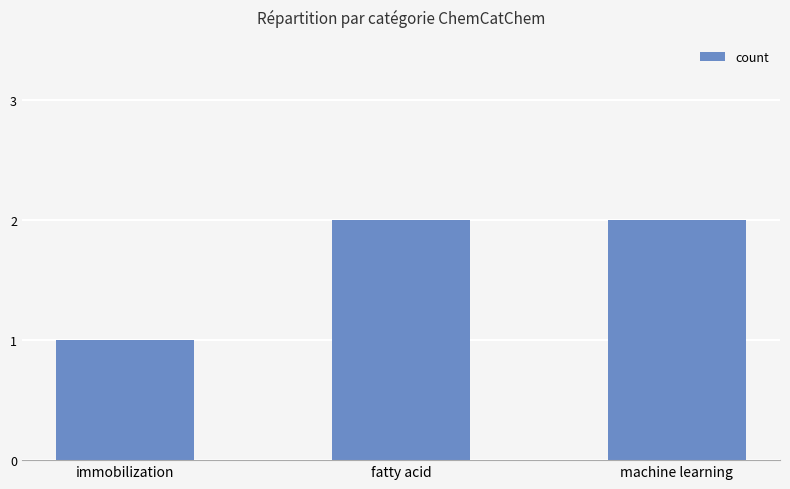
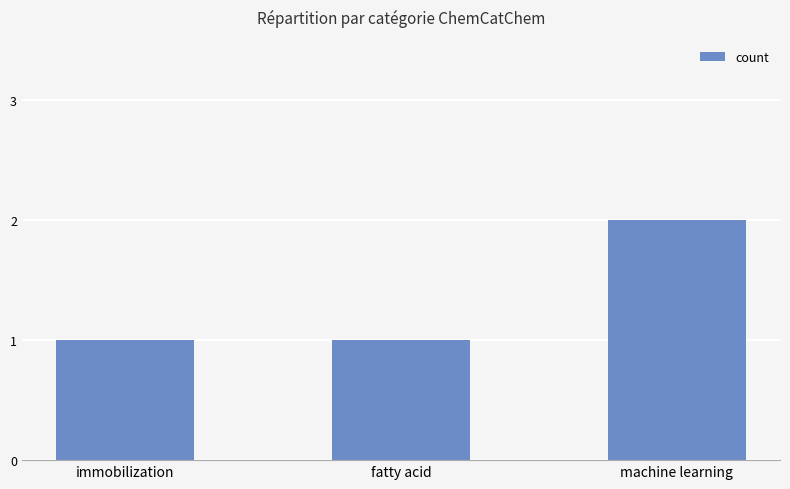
  {
    "immobilization": 1,
-   "fatty acid": 2,
+   "fatty acid": 1,
    "machine learning": 2
  }
